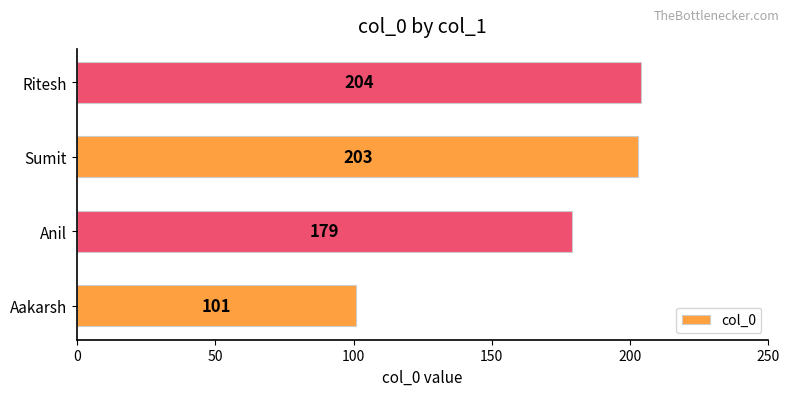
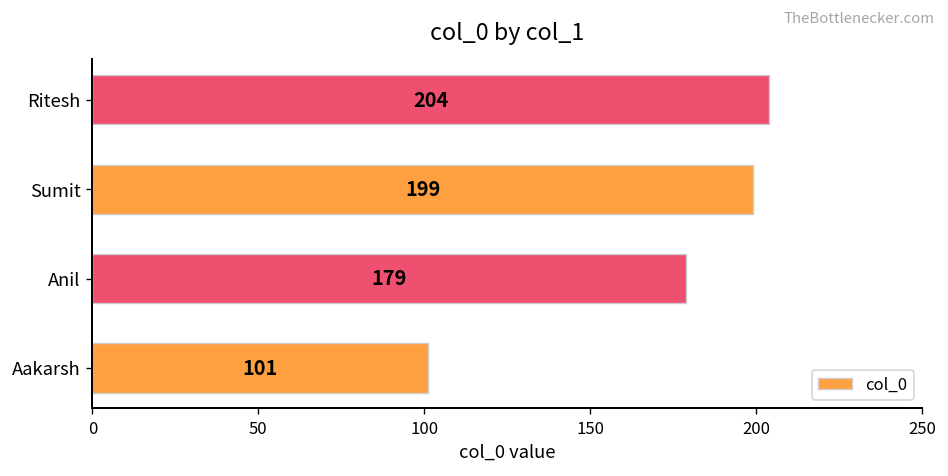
  {
    "Ritesh": 204,
-   "Sumit": 203,
+   "Sumit": 199,
    "Anil": 179,
    "Aakarsh": 101
  }
